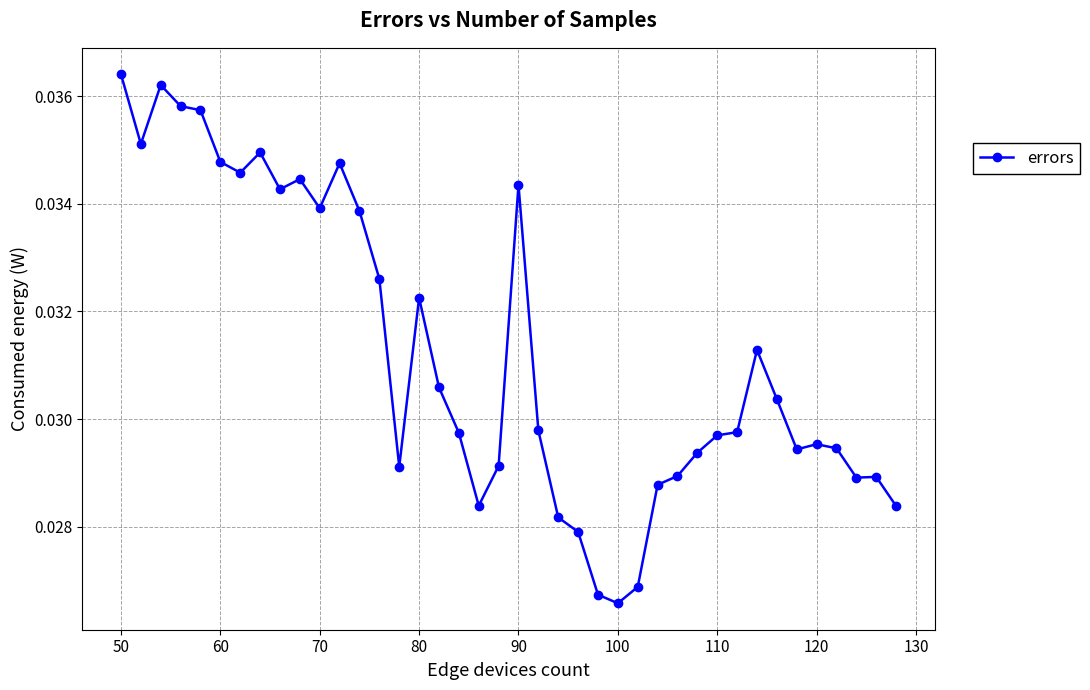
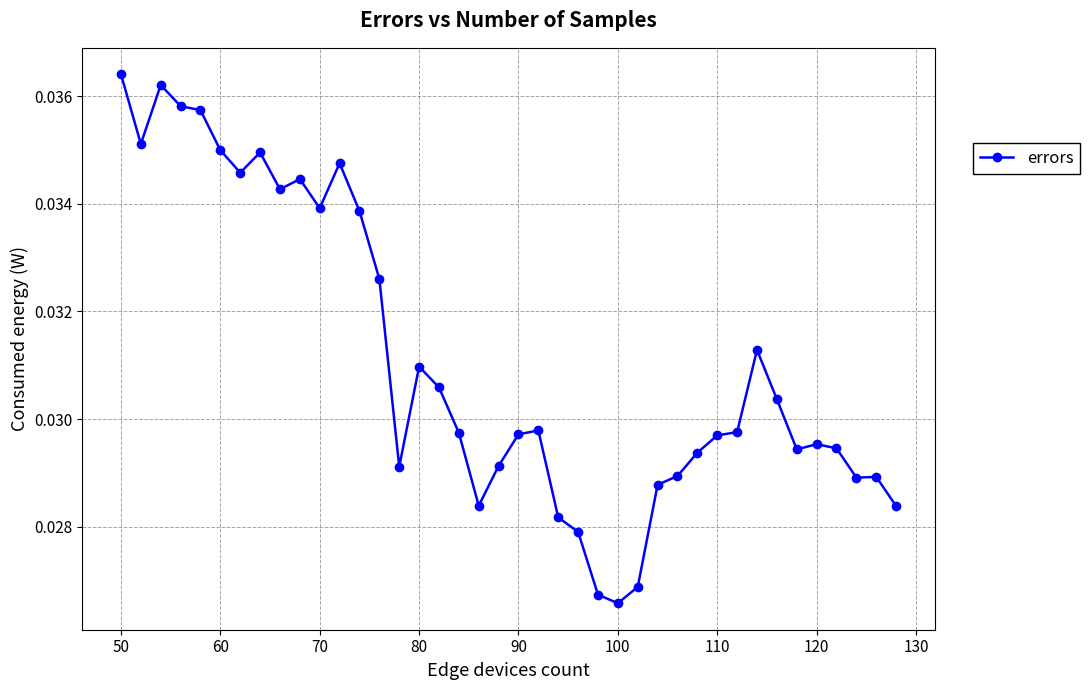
  {
    "50": 0.0364,
-   "60": 0.0348,
+   "60": 0.0350,
    "70": 0.0339,
-   "80": 0.0323,
-   "90": 0.0344,
+   "80": 0.0310,
+   "90": 0.0297,
    "100": 0.0266,
    "110": 0.0297,
    "120": 0.0295
  }
